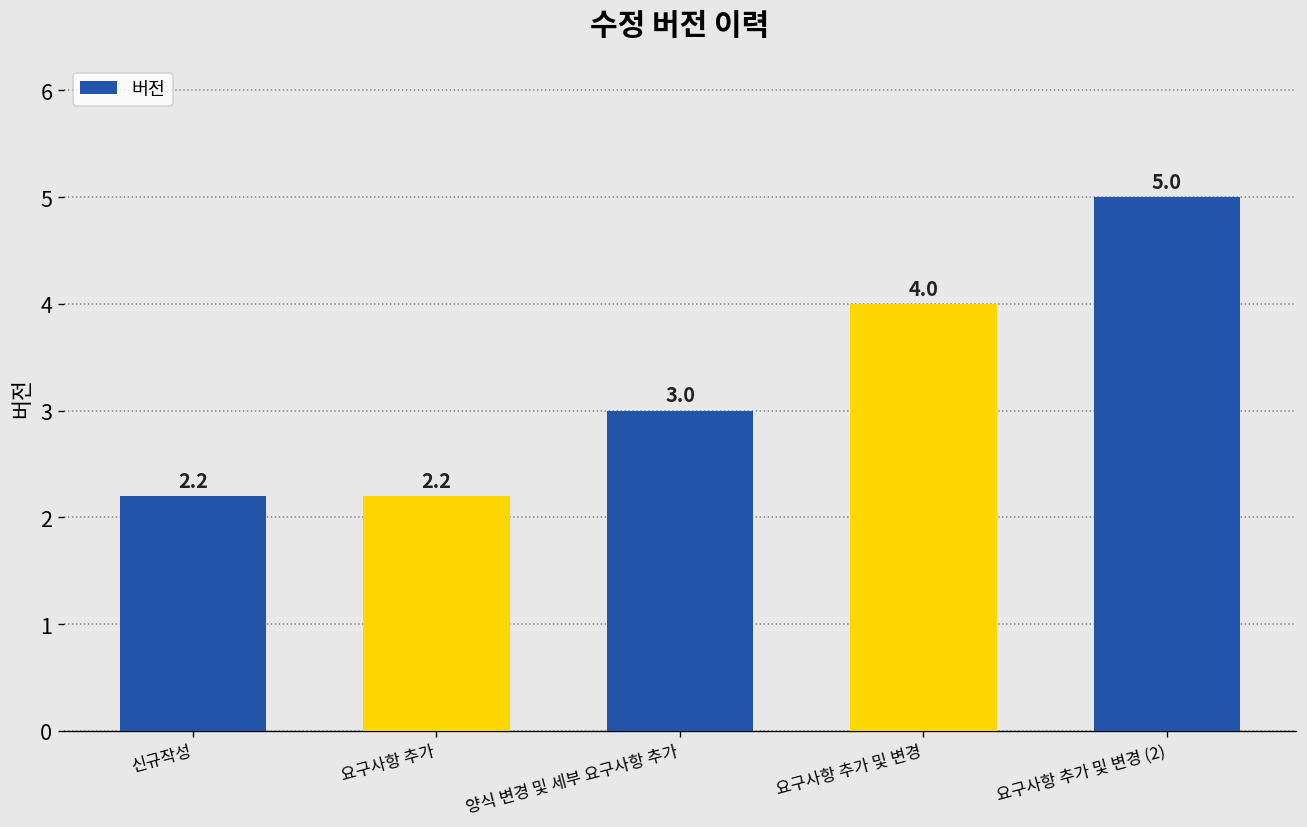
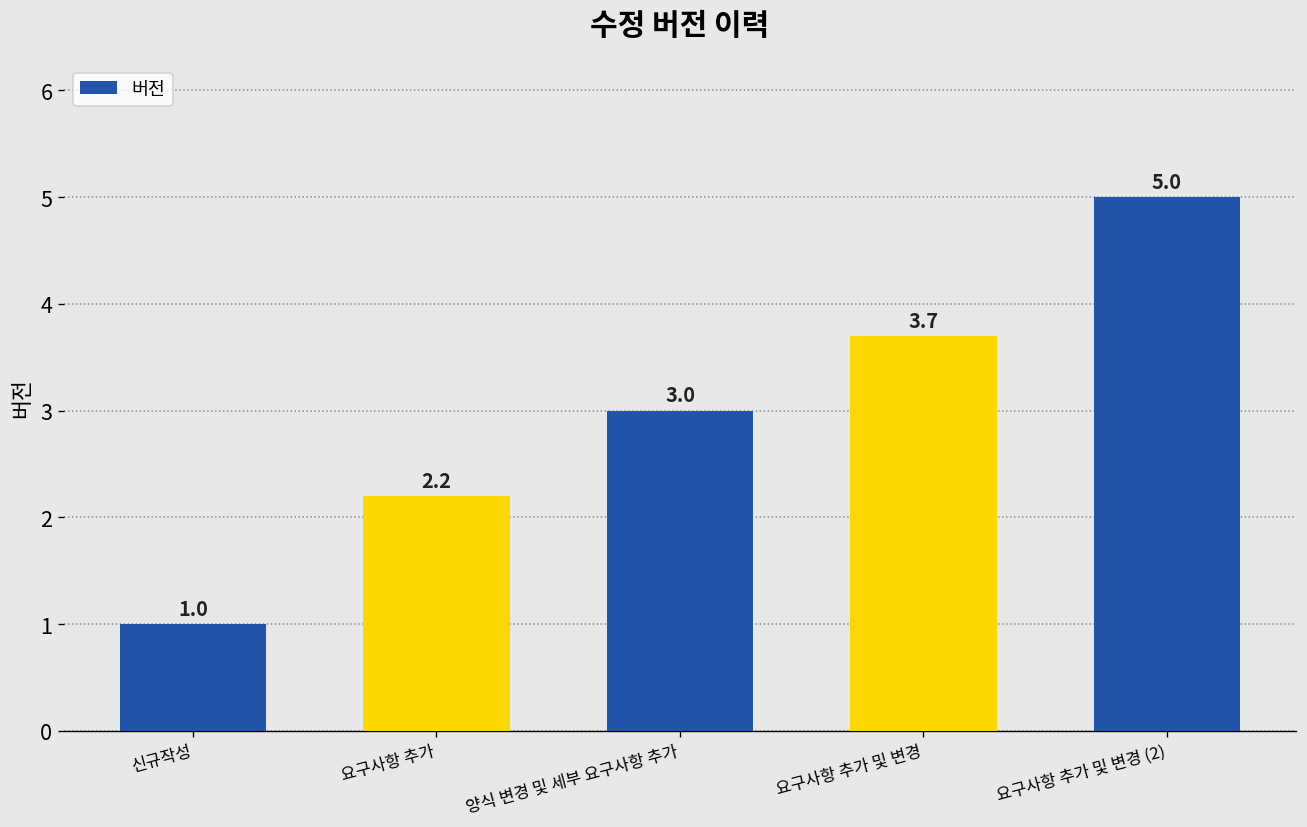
  {
-   "신규작성": 2.2,
+   "신규작성": 1.0,
    "요구사항 추가": 2.2,
    "양식 변경 및 세부 요구사항 추가": 3.0,
-   "요구사항 추가 및 변경": 4.0,
+   "요구사항 추가 및 변경": 3.7,
    "요구사항 추가 및 변경 (2)": 5.0
  }
